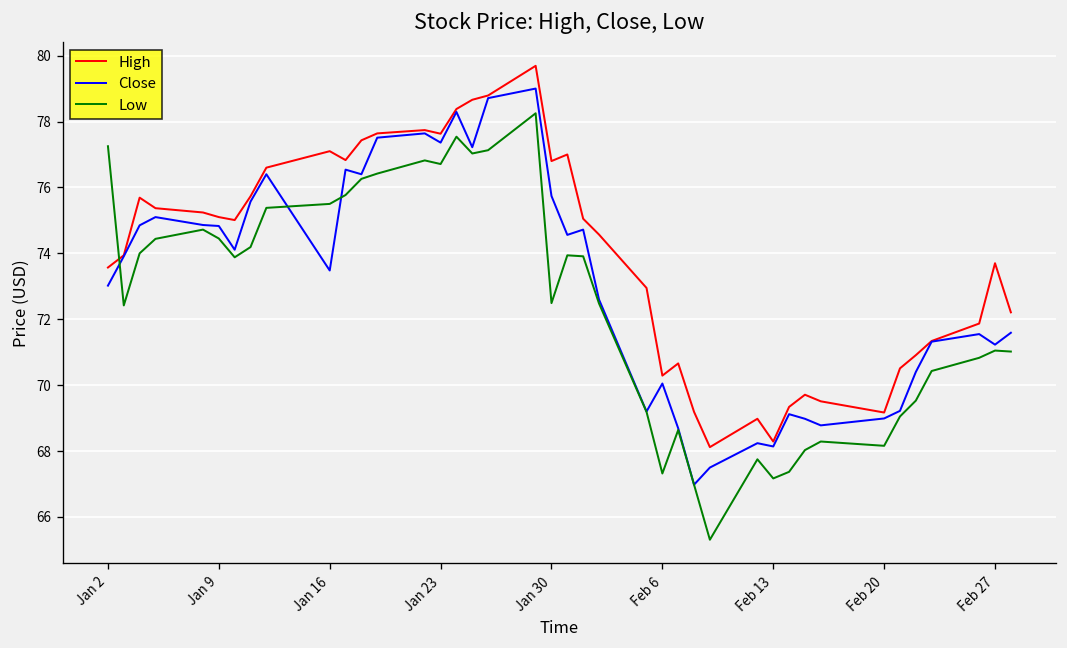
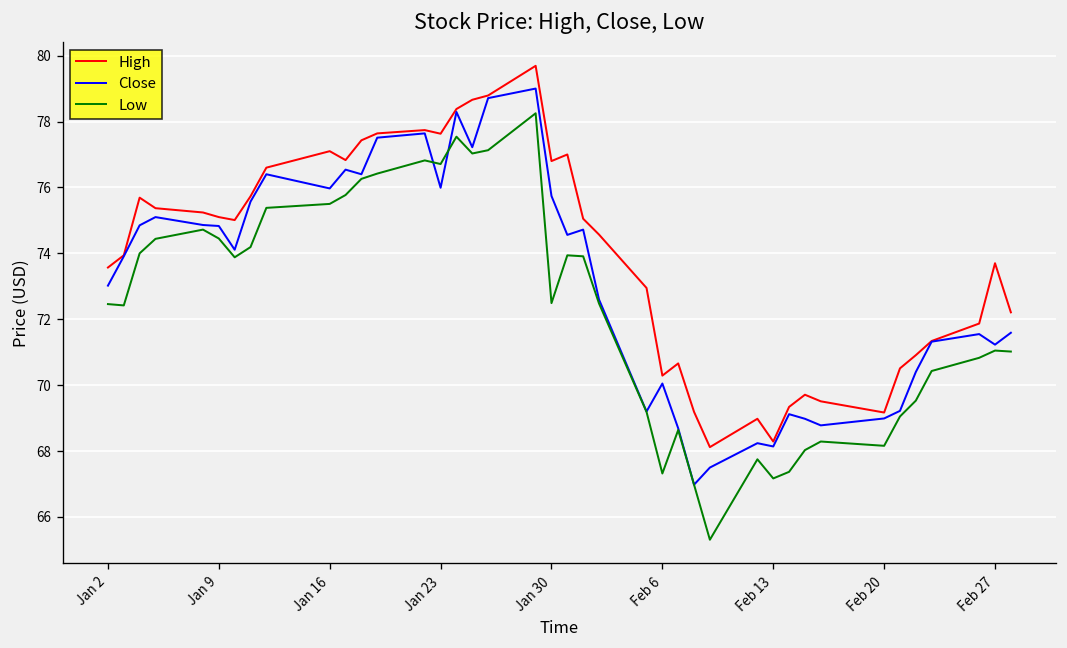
  {
    "High": {
      "Jan 2": 73.6,
      "Jan 9": 75.1,
      "Jan 16": 77.1,
      "Jan 23": 77.6,
      "Jan 30": 76.8,
      "Feb 6": 70.3,
      "Feb 13": 68.3,
      "Feb 20": 69.2,
      "Feb 27": 73.7
    },
    "Close": {
      "Jan 2": 73.0,
      "Jan 9": 74.8,
-     "Jan 16": 73.5,
-     "Jan 23": 77.4,
+     "Jan 16": 76.0,
+     "Jan 23": 76.0,
      "Jan 30": 75.7,
      "Feb 6": 70.1,
      "Feb 13": 68.1,
      "Feb 20": 69.0,
      "Feb 27": 71.2
    },
    "Low": {
-     "Jan 2": 77.3,
+     "Jan 2": 72.5,
      "Jan 9": 74.5,
      "Jan 16": 75.5,
      "Jan 23": 76.7,
      "Jan 30": 72.5,
      "Feb 6": 67.3,
      "Feb 13": 67.2,
      "Feb 20": 68.2,
      "Feb 27": 71.1
    }
  }
